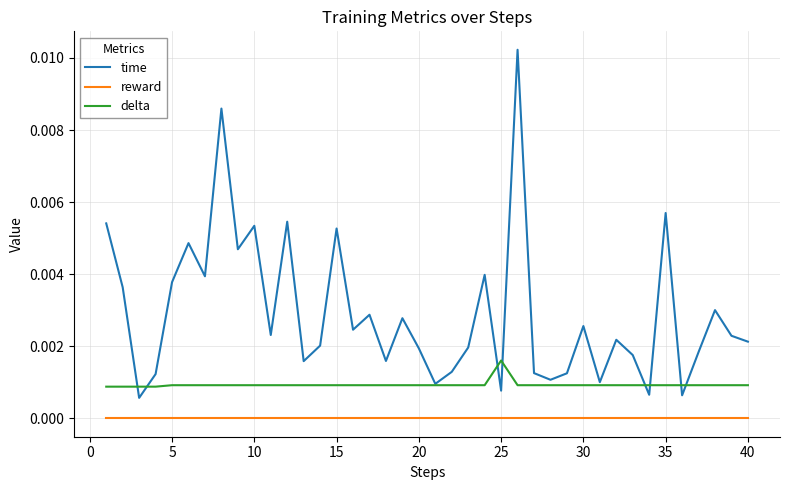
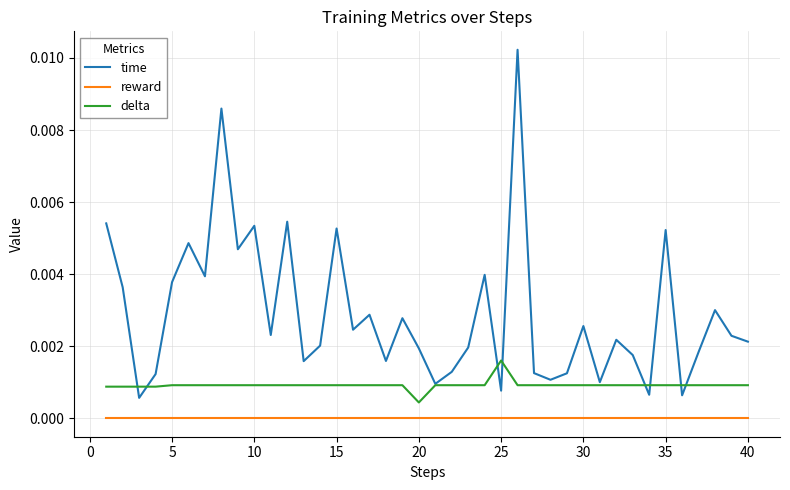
  {
    "time": {
      "5": 0.0038,
      "10": 0.0053,
      "15": 0.0053,
      "20": 0.0019,
      "25": 0.0008,
      "30": 0.0026,
-     "35": 0.0057,
+     "35": 0.0052,
      "40": 0.0021
    },
    "reward": {
      "5": 0.0000,
      "10": 0.0000,
      "15": 0.0000,
      "20": 0.0000,
      "25": 0.0000,
      "30": 0.0000,
      "35": 0.0000,
      "40": 0.0000
    },
    "delta": {
      "5": 0.0009,
      "10": 0.0009,
      "15": 0.0009,
-     "20": 0.0009,
+     "20": 0.0004,
      "25": 0.0016,
      "30": 0.0009,
      "35": 0.0009,
      "40": 0.0009
    }
  }
